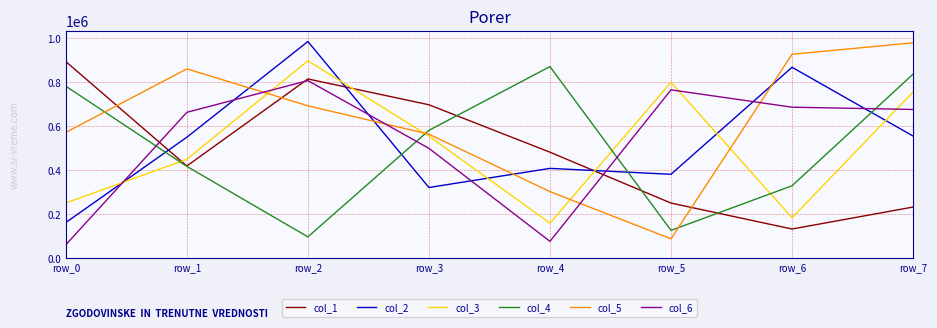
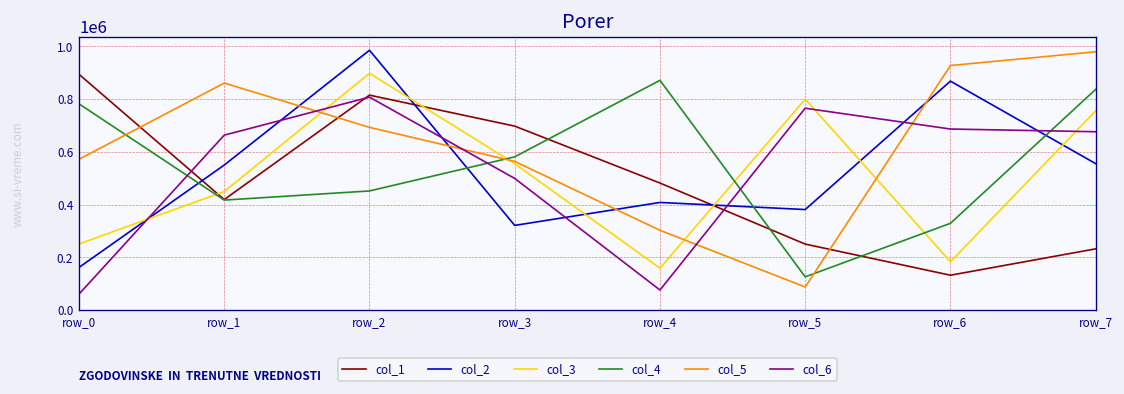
  {
    "col_1": {
      "row_0": 890000,
      "row_3": 700000,
      "row_4": 480000,
      "row_5": 250000,
      "row_6": 130000,
      "row_7": 230000
    },
    "col_2": {
      "row_0": 160000,
      "row_1": 550000,
      "row_2": 980000,
      "row_3": 320000,
      "row_4": 410000,
      "row_5": 380000,
      "row_6": 870000,
      "row_7": 550000
    },
    "col_3": {
      "row_0": 250000,
      "row_1": 450000,
      "row_2": 900000,
      "row_4": 160000,
      "row_5": 800000,
      "row_6": 180000,
      "row_7": 760000
    },
    "col_4": {
      "row_0": 780000,
-     "row_2": 100000,
+     "row_2": 450000,
      "row_3": 580000,
      "row_4": 870000,
      "row_5": 130000,
      "row_6": 330000,
      "row_7": 840000
    },
    "col_5": {
      "row_0": 570000,
      "row_1": 860000,
      "row_2": 690000,
      "row_4": 300000,
      "row_5": 90000,
      "row_6": 930000,
      "row_7": 980000
    },
    "col_6": {
      "row_0": 60000,
      "row_1": 660000,
      "row_3": 500000,
      "row_4": 80000,
      "row_5": 770000,
      "row_6": 690000,
      "row_7": 680000
    }
  }
